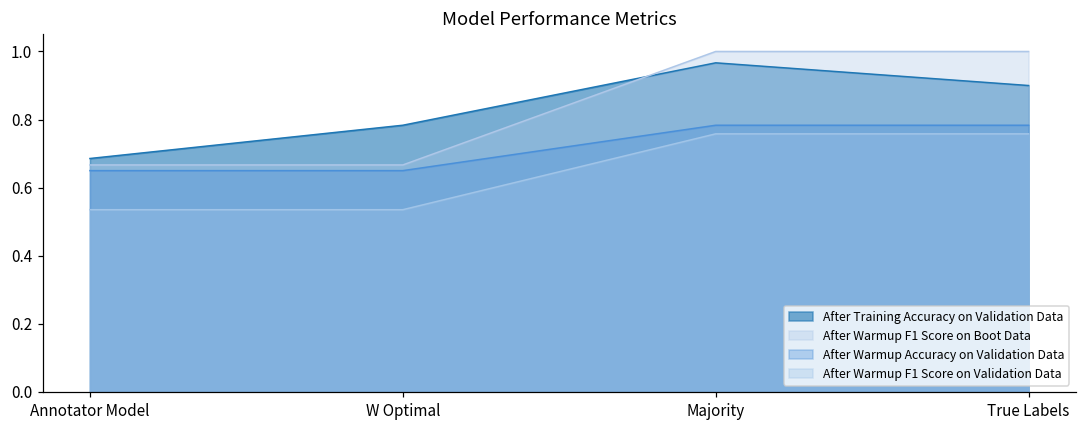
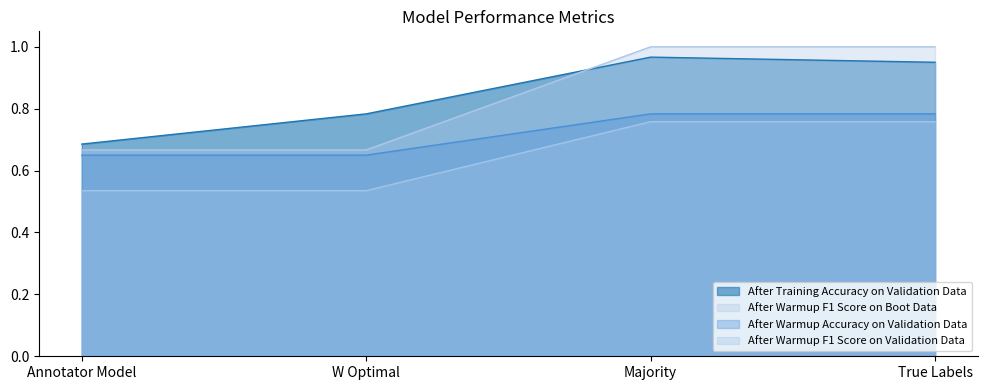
  {
    "After Training Accuracy on Validation Data": {
      "Annotator Model": 0.69,
      "W Optimal": 0.78,
      "Majority": 0.97,
-     "True Labels": 0.90
+     "True Labels": 0.95
    }
  }
